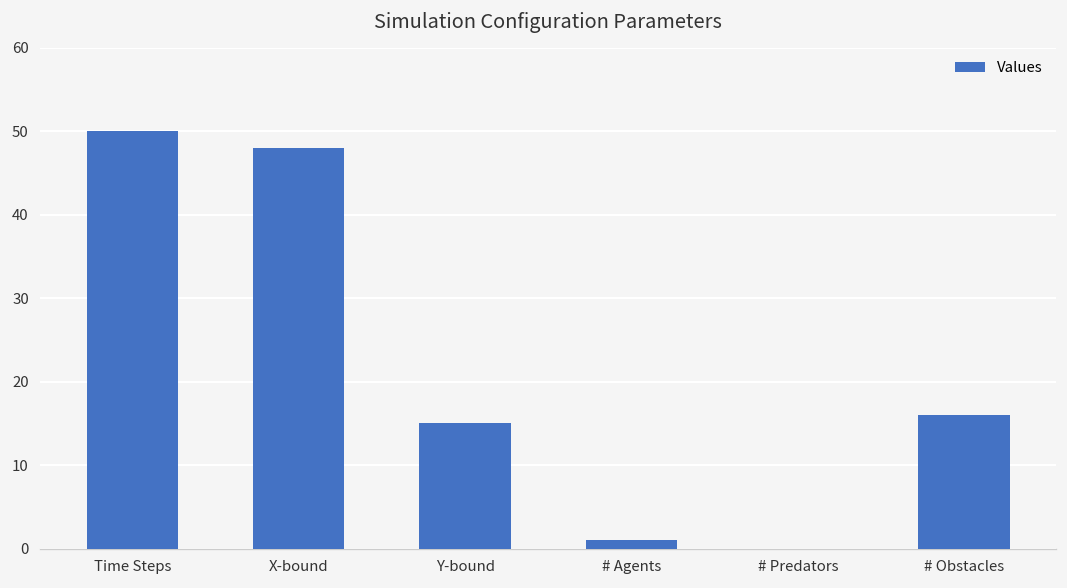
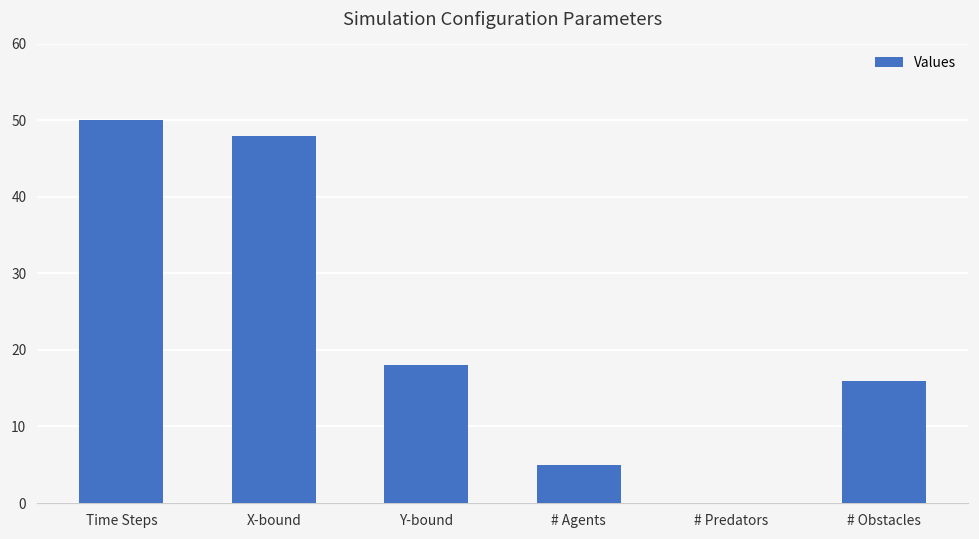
  {
    "Time Steps": 50,
    "X-bound": 48,
-   "Y-bound": 15,
-   "# Agents": 1,
+   "Y-bound": 18,
+   "# Agents": 5,
    "# Predators": 0,
    "# Obstacles": 16
  }
